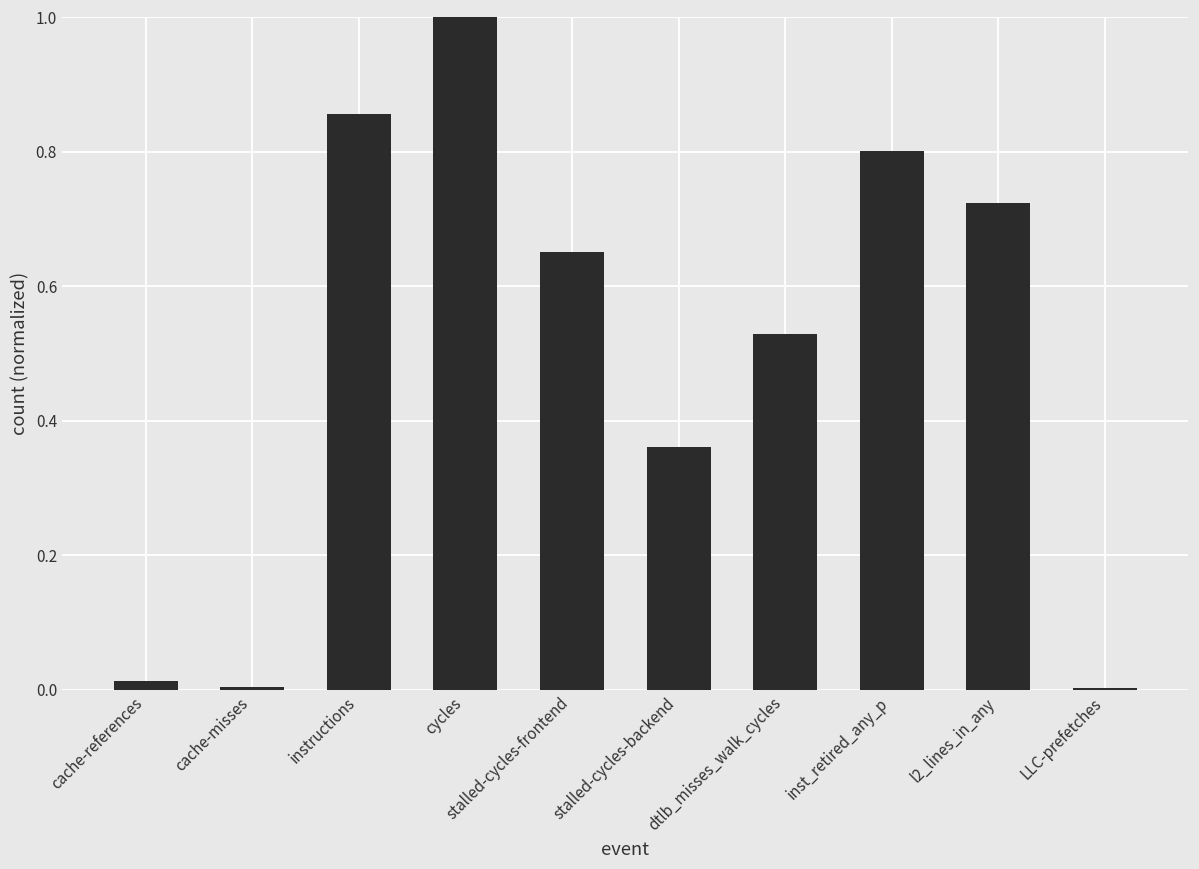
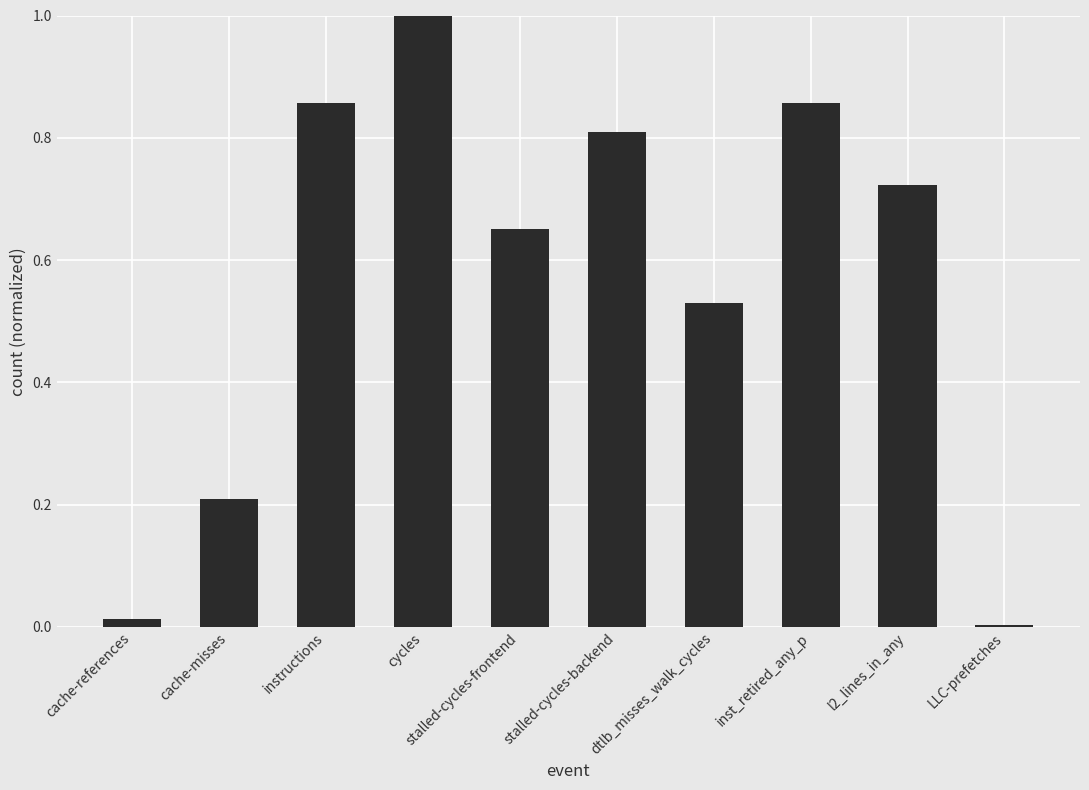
  {
    "cache-references": 0.01,
-   "cache-misses": 0.00,
+   "cache-misses": 0.21,
    "instructions": 0.86,
    "cycles": 1.00,
    "stalled-cycles-frontend": 0.65,
-   "stalled-cycles-backend": 0.36,
+   "stalled-cycles-backend": 0.81,
    "dtlb_misses_walk_cycles": 0.53,
-   "inst_retired_any_p": 0.80,
+   "inst_retired_any_p": 0.86,
    "l2_lines_in_any": 0.72
  }
